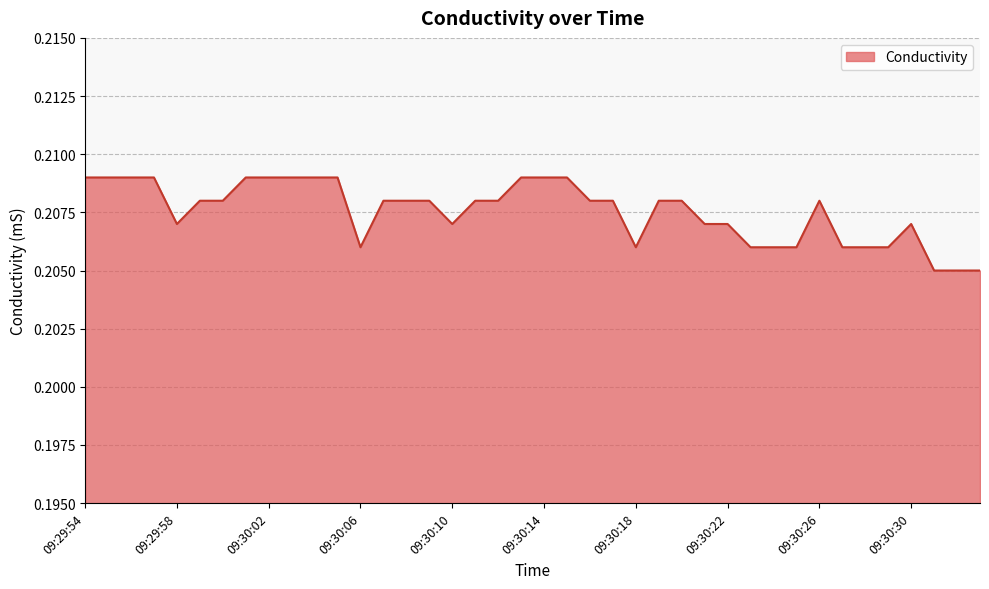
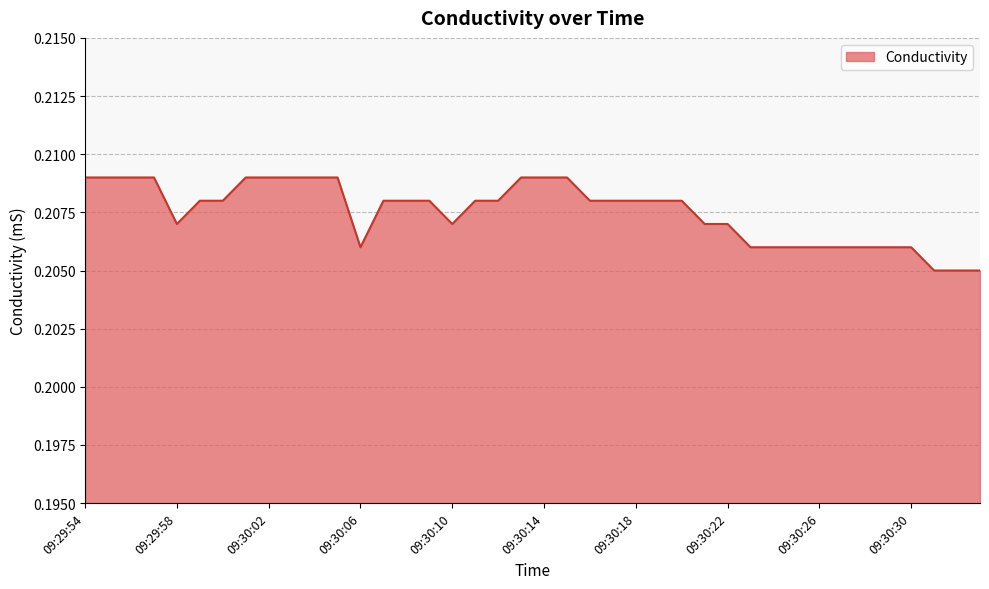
  {
    "09:29:54": 0.209,
    "09:29:58": 0.207,
    "09:30:02": 0.209,
    "09:30:06": 0.206,
    "09:30:10": 0.207,
    "09:30:14": 0.209,
-   "09:30:18": 0.206,
+   "09:30:18": 0.208,
    "09:30:22": 0.207,
-   "09:30:26": 0.208,
-   "09:30:30": 0.207
+   "09:30:26": 0.206,
+   "09:30:30": 0.206
  }
